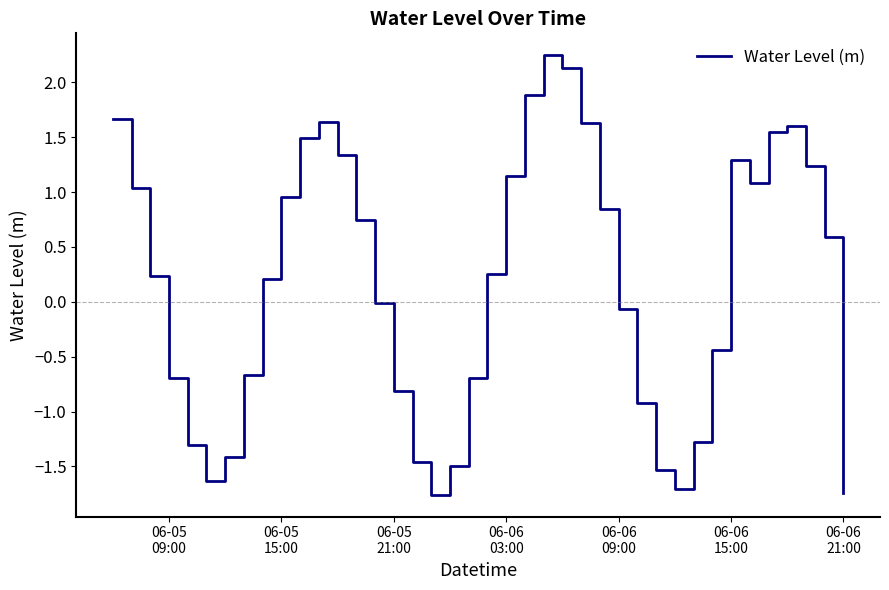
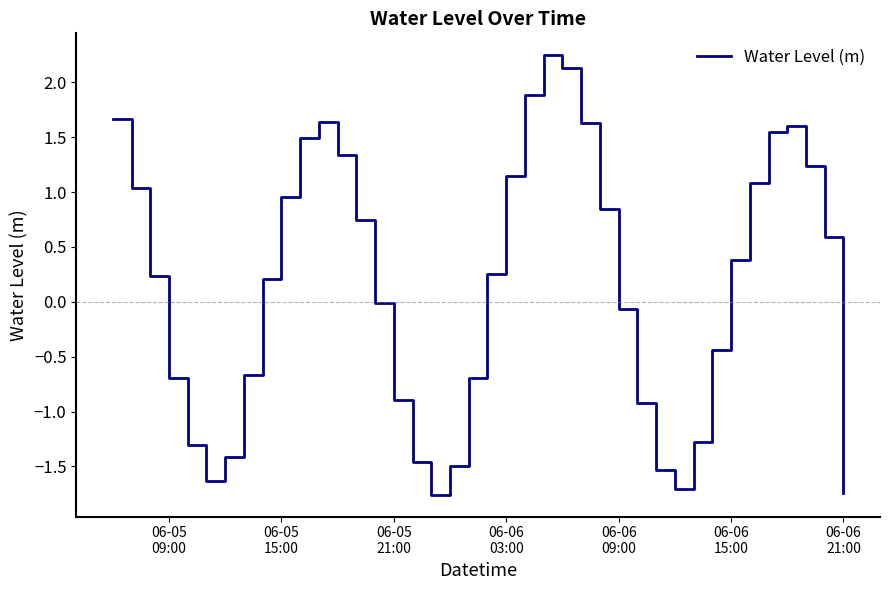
  {
    "06-05 09:00": -0.70,
    "06-05 15:00": 0.96,
-   "06-05 21:00": -0.82,
+   "06-05 21:00": -0.89,
    "06-06 03:00": 1.15,
    "06-06 09:00": -0.07,
-   "06-06 15:00": 1.30,
+   "06-06 15:00": 0.39,
    "06-06 21:00": -1.74
  }
